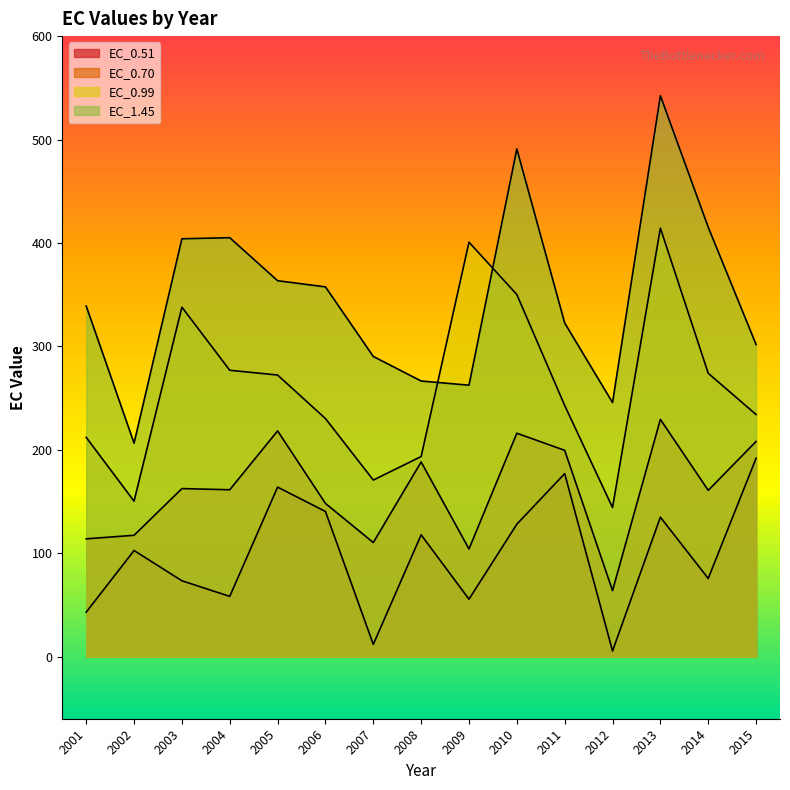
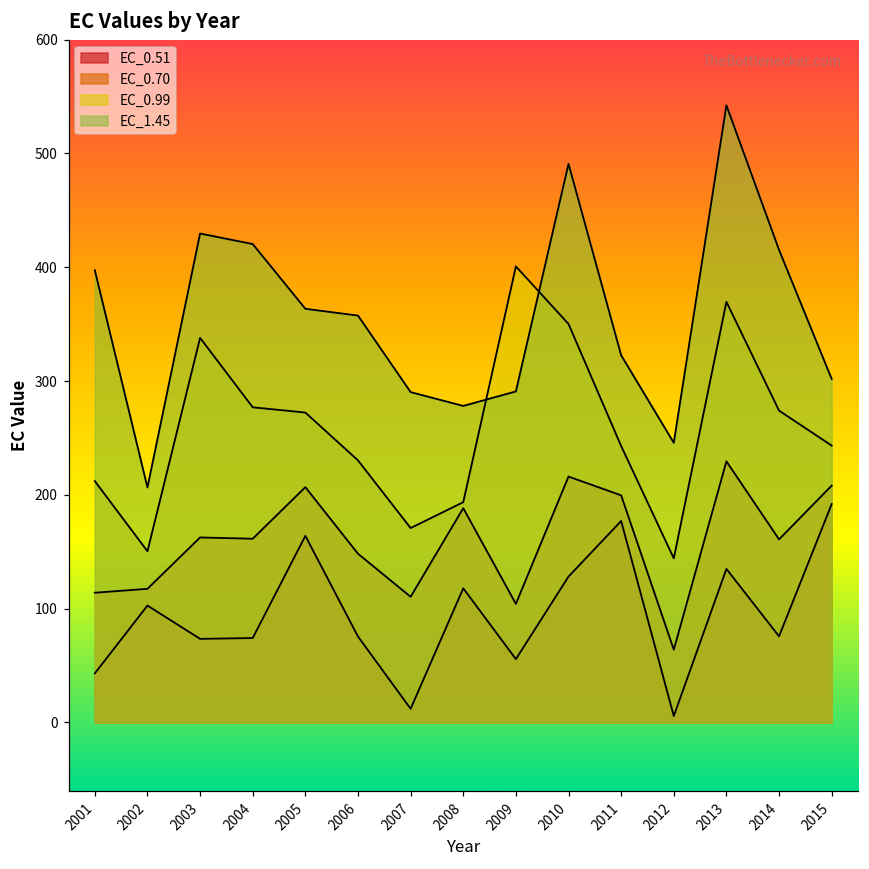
  {
    "EC_0.51": {
      "2001": 43,
      "2002": 103,
      "2003": 73,
-     "2004": 58,
+     "2004": 74,
      "2005": 164,
-     "2006": 140,
+     "2006": 75,
      "2007": 12,
      "2008": 118,
      "2009": 56,
      "2010": 128,
      "2011": 177,
      "2012": 6,
      "2013": 135,
      "2014": 76,
      "2015": 192
    },
    "EC_0.70": {
      "2001": 114,
      "2002": 117,
      "2003": 163,
      "2004": 161,
-     "2005": 218,
+     "2005": 207,
      "2006": 148,
      "2007": 110,
      "2008": 188,
      "2009": 104,
      "2010": 216,
      "2011": 200,
      "2012": 64,
      "2013": 229,
      "2014": 161,
      "2015": 208
    },
    "EC_0.99": {
      "2001": 212,
      "2002": 150,
      "2003": 338,
      "2004": 277,
      "2005": 272,
      "2006": 230,
      "2007": 171,
      "2008": 194,
      "2009": 401,
      "2010": 350,
      "2011": 243,
      "2012": 144,
-     "2013": 414,
+     "2013": 370,
      "2014": 274,
-     "2015": 234
+     "2015": 243
    },
    "EC_1.45": {
-     "2001": 339,
+     "2001": 397,
      "2002": 206,
-     "2003": 404,
-     "2004": 405,
+     "2003": 430,
+     "2004": 420,
      "2005": 363,
      "2006": 358,
      "2007": 290,
-     "2008": 267,
-     "2009": 262,
+     "2008": 278,
+     "2009": 291,
      "2010": 491,
      "2011": 323,
      "2012": 246,
      "2013": 542,
      "2014": 415,
      "2015": 302
    }
  }
